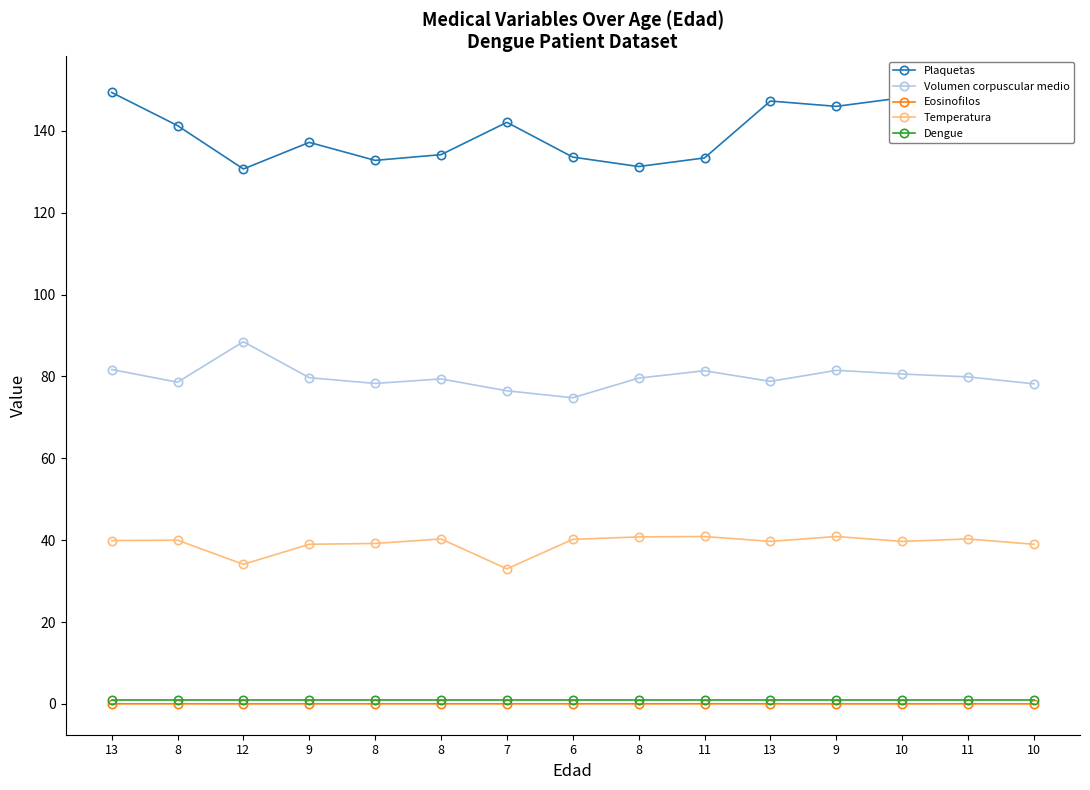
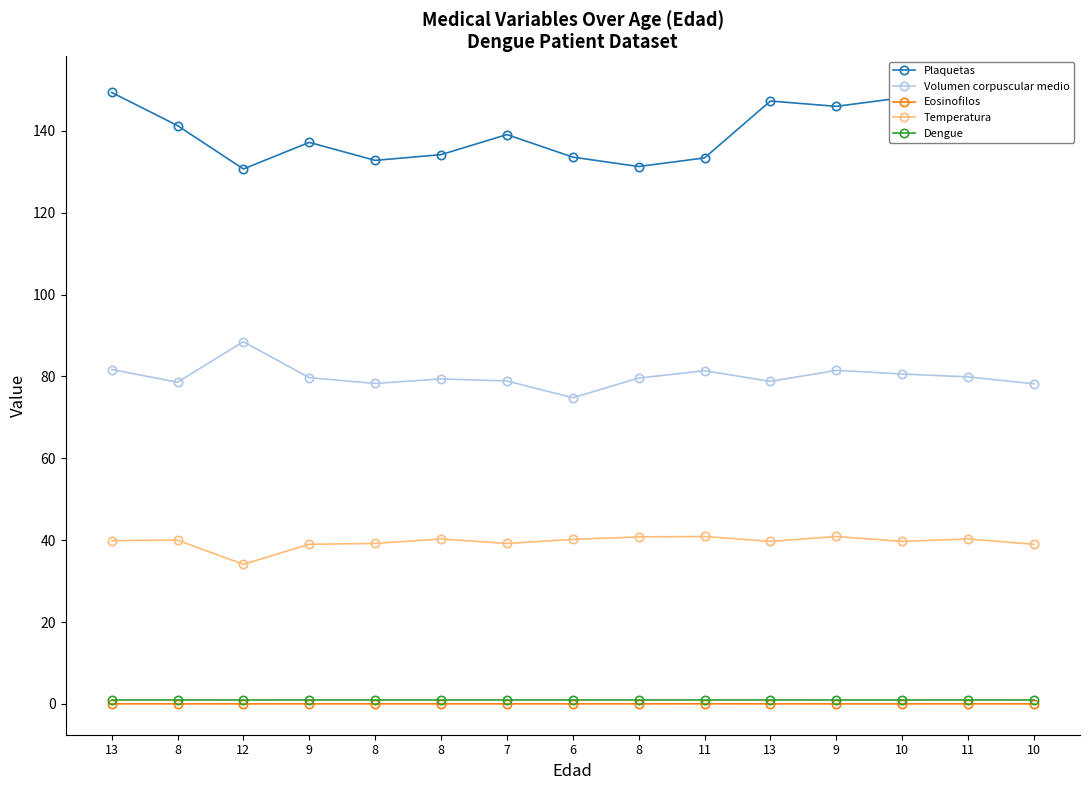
  {
    "Plaquetas": {
      "12": 131,
-     "7": 142,
+     "7": 139,
      "6": 134
    },
    "Volumen corpuscular medio": {
      "12": 89,
-     "7": 77,
+     "7": 79,
      "6": 75
    },
    "Eosinofilos": {
      "12": 0,
      "7": 0,
      "6": 0
    },
    "Temperatura": {
      "12": 34,
-     "7": 33,
+     "7": 39,
      "6": 40
    },
    "Dengue": {
      "12": 1,
      "7": 1,
      "6": 1
    }
  }
